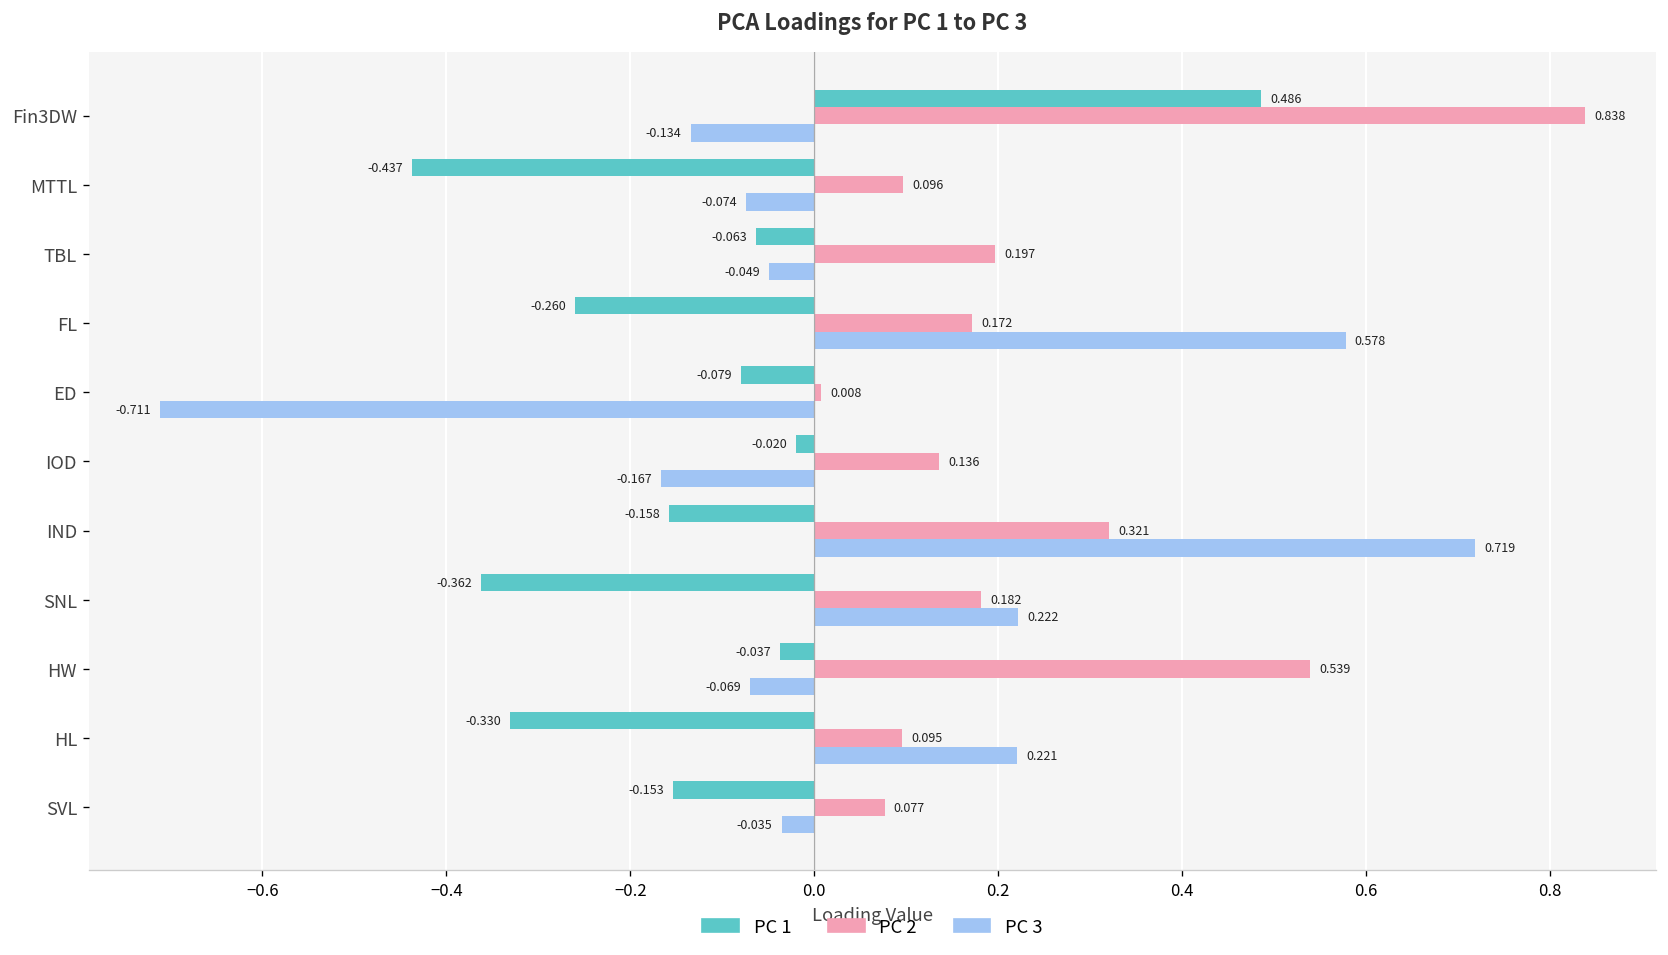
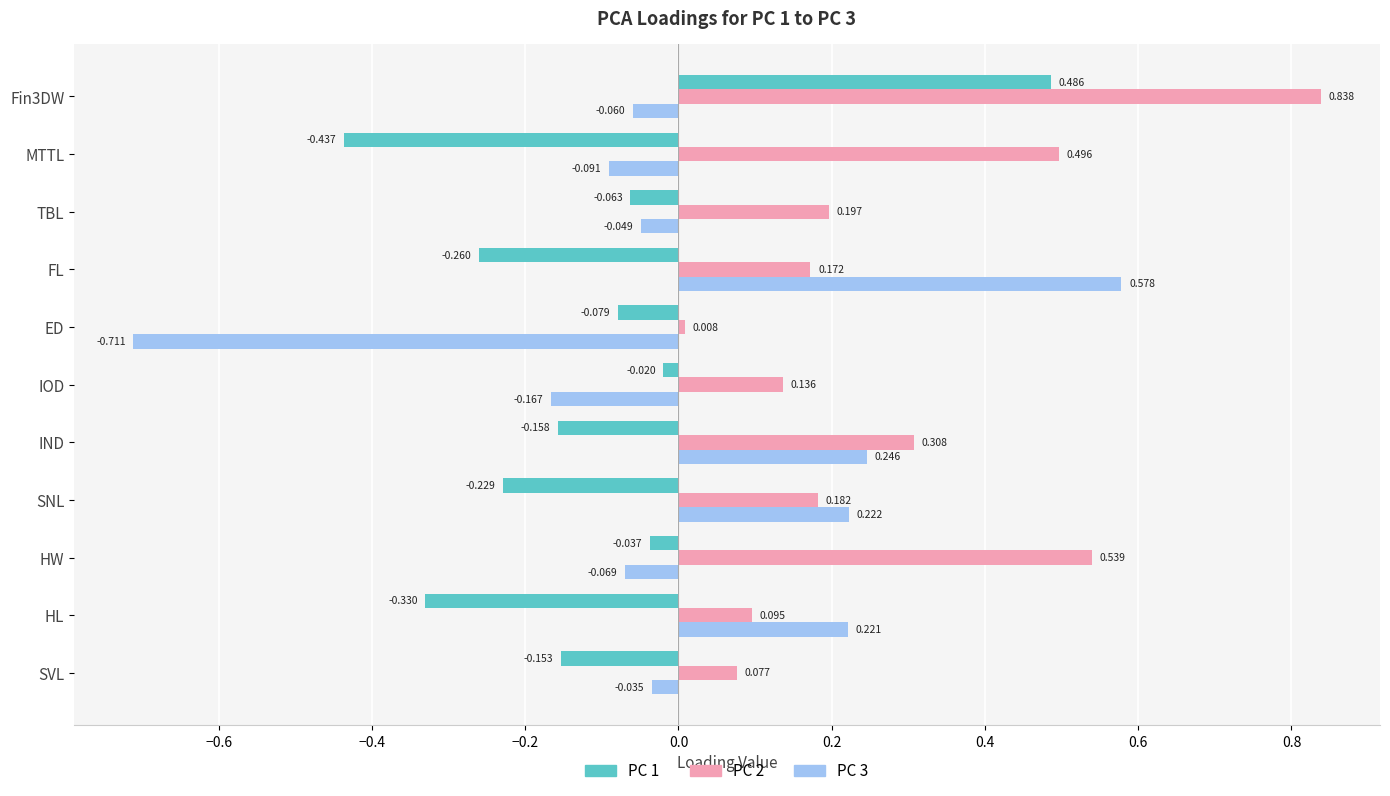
  {
    "PC 1": {
      "Fin3DW": 0.486,
      "MTTL": -0.437,
      "TBL": -0.063,
      "FL": -0.260,
      "ED": -0.079,
      "IOD": -0.020,
      "IND": -0.158,
-     "SNL": -0.362,
+     "SNL": -0.229,
      "HW": -0.037,
      "HL": -0.330,
      "SVL": -0.153
    },
    "PC 2": {
      "Fin3DW": 0.838,
-     "MTTL": 0.096,
+     "MTTL": 0.496,
      "TBL": 0.197,
      "FL": 0.172,
      "ED": 0.008,
      "IOD": 0.136,
-     "IND": 0.321,
+     "IND": 0.308,
      "SNL": 0.182,
      "HW": 0.539,
      "HL": 0.095,
      "SVL": 0.077
    },
    "PC 3": {
-     "Fin3DW": -0.134,
-     "MTTL": -0.074,
+     "Fin3DW": -0.060,
+     "MTTL": -0.091,
      "TBL": -0.049,
      "FL": 0.578,
      "ED": -0.711,
      "IOD": -0.167,
-     "IND": 0.719,
+     "IND": 0.246,
      "SNL": 0.222,
      "HW": -0.069,
      "HL": 0.221,
      "SVL": -0.035
    }
  }
